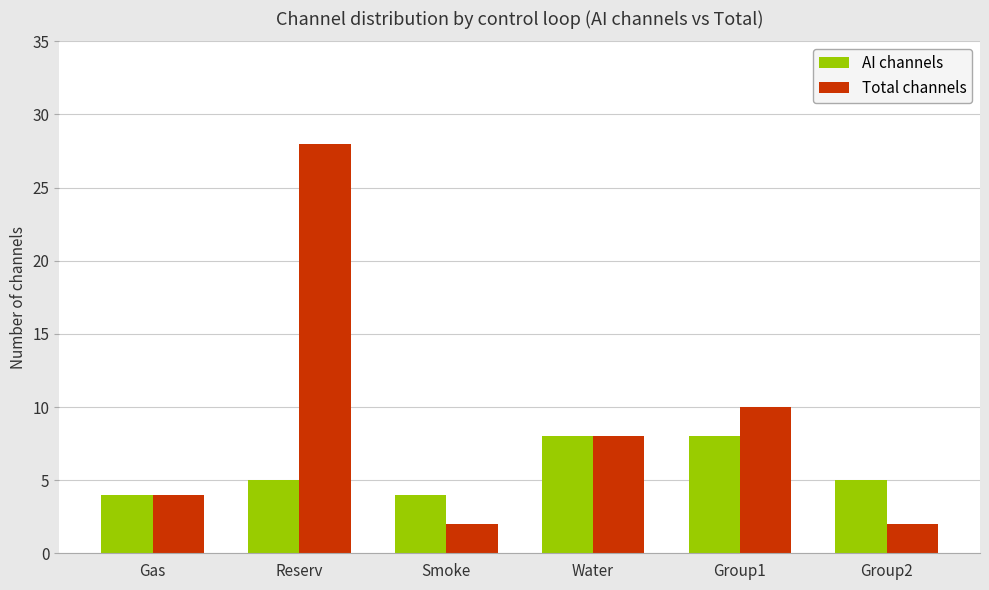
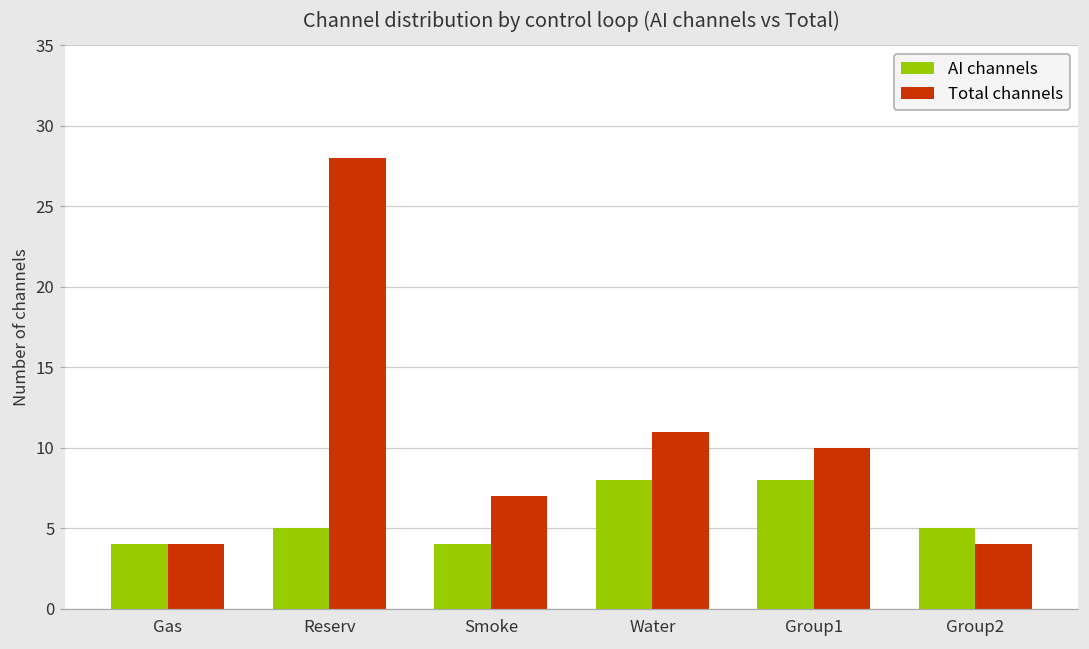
  {
    "AI channels": {
      "Gas": 4,
      "Reserv": 5,
      "Smoke": 4,
      "Water": 8,
      "Group1": 8,
      "Group2": 5
    },
    "Total channels": {
      "Gas": 4,
      "Reserv": 28,
-     "Smoke": 2,
-     "Water": 8,
+     "Smoke": 7,
+     "Water": 11,
      "Group1": 10,
-     "Group2": 2
+     "Group2": 4
    }
  }
